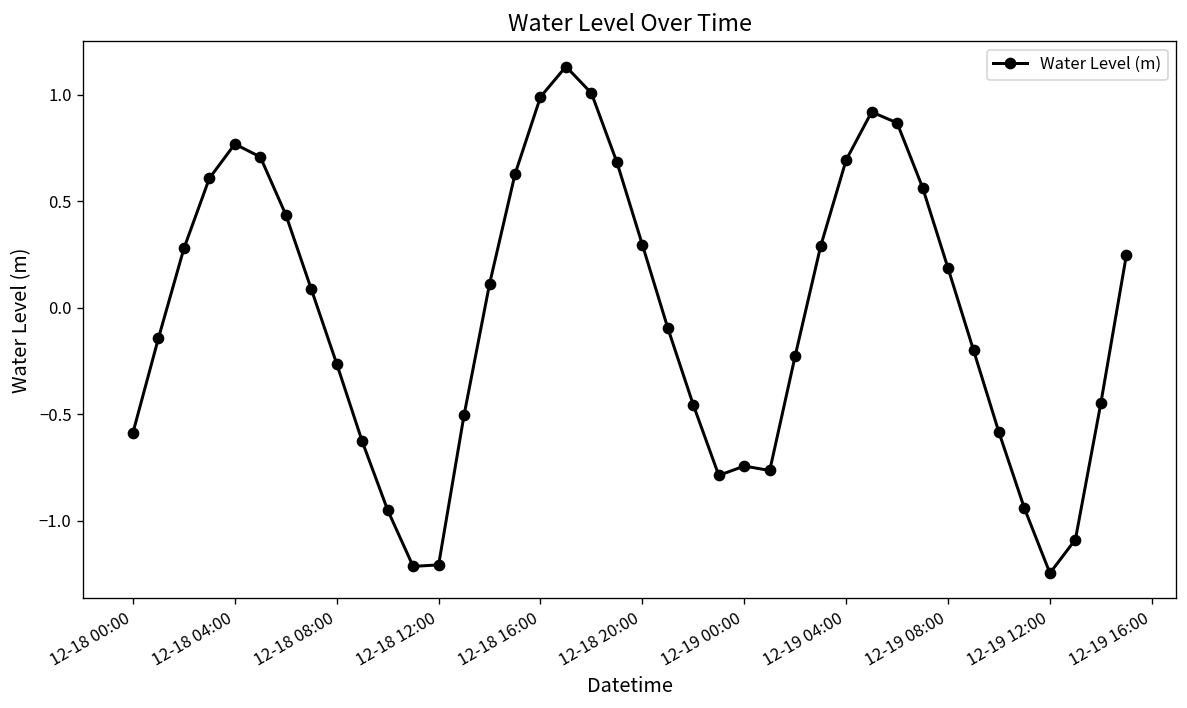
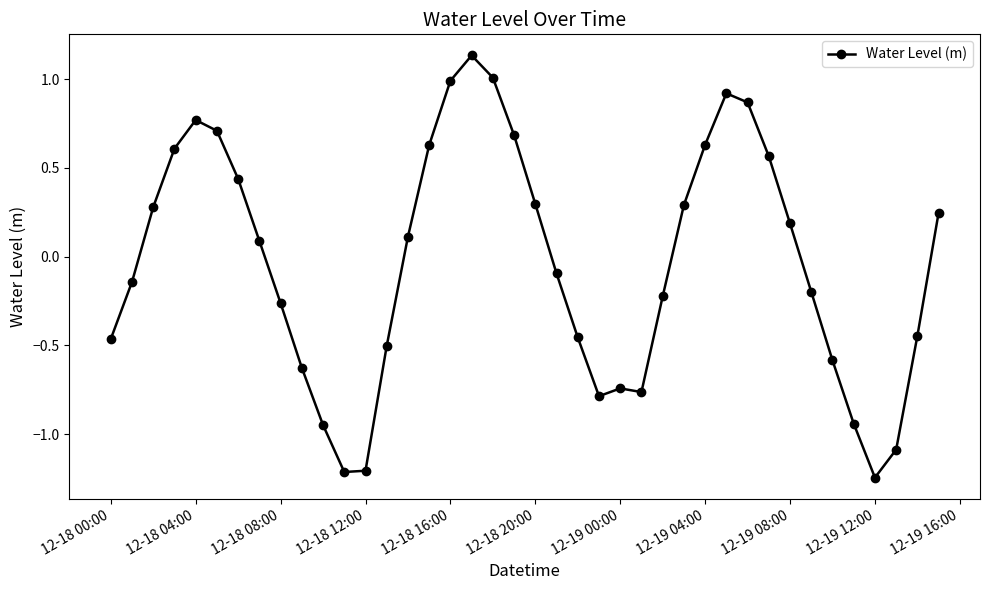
  {
-   "12-18 00:00": -0.59,
+   "12-18 00:00": -0.46,
    "12-18 04:00": 0.77,
    "12-18 08:00": -0.26,
    "12-18 12:00": -1.21,
    "12-18 16:00": 0.99,
    "12-18 20:00": 0.30,
    "12-19 00:00": -0.74,
-   "12-19 04:00": 0.69,
+   "12-19 04:00": 0.63,
    "12-19 08:00": 0.19,
    "12-19 12:00": -1.25
  }
